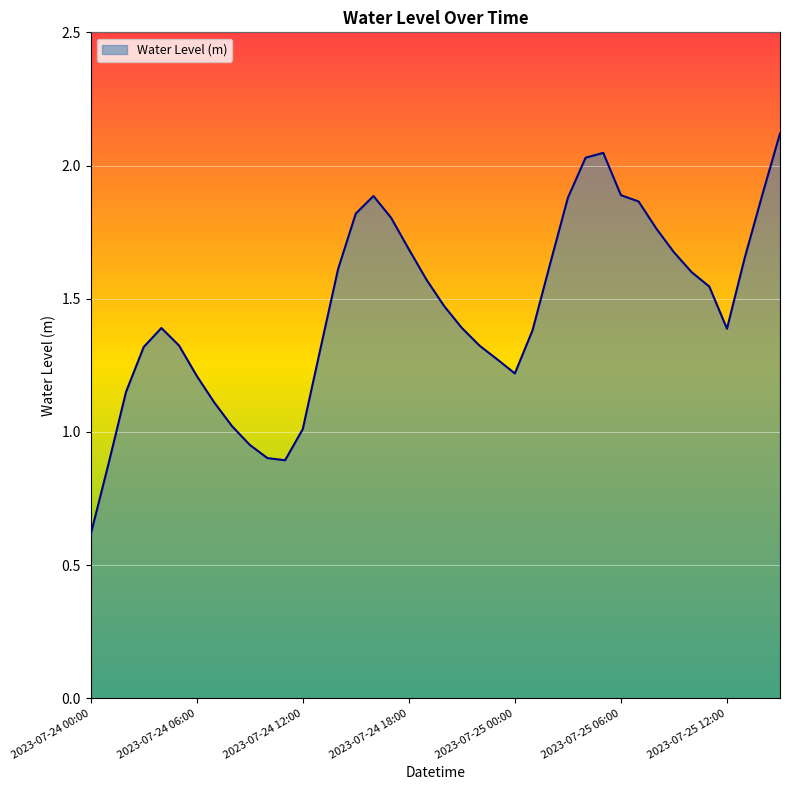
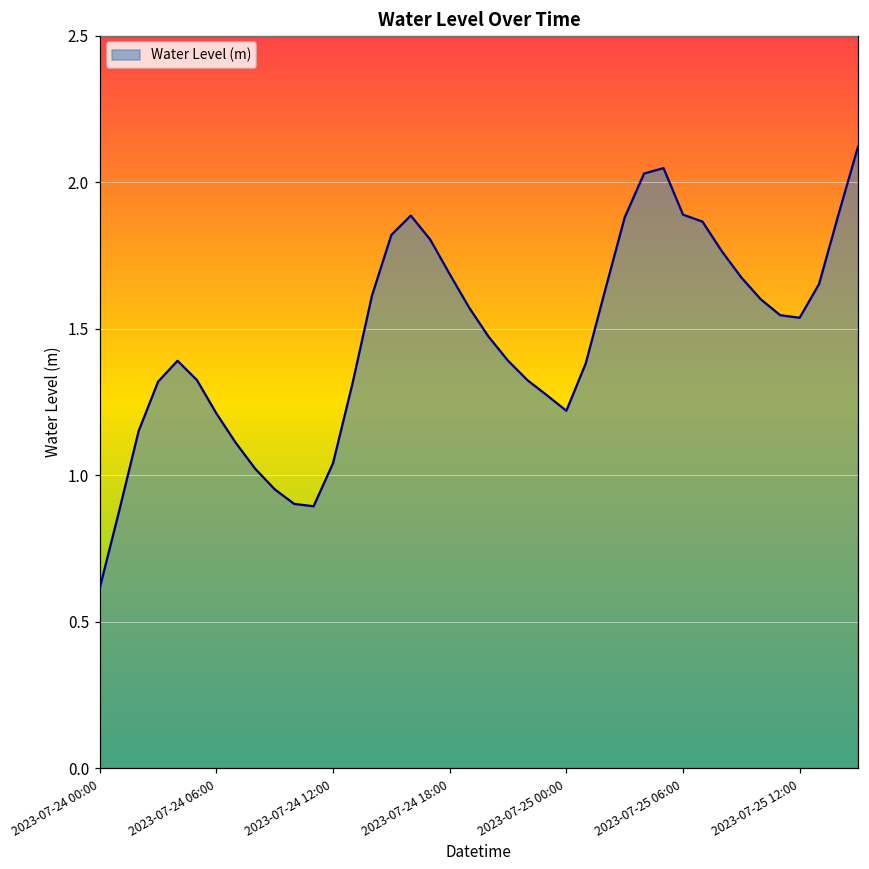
  {
    "2023-07-24 00:00": 0.61,
    "2023-07-24 06:00": 1.21,
-   "2023-07-24 12:00": 1.01,
+   "2023-07-24 12:00": 1.04,
    "2023-07-24 18:00": 1.69,
    "2023-07-25 00:00": 1.22,
    "2023-07-25 06:00": 1.89,
-   "2023-07-25 12:00": 1.39
+   "2023-07-25 12:00": 1.54
  }
